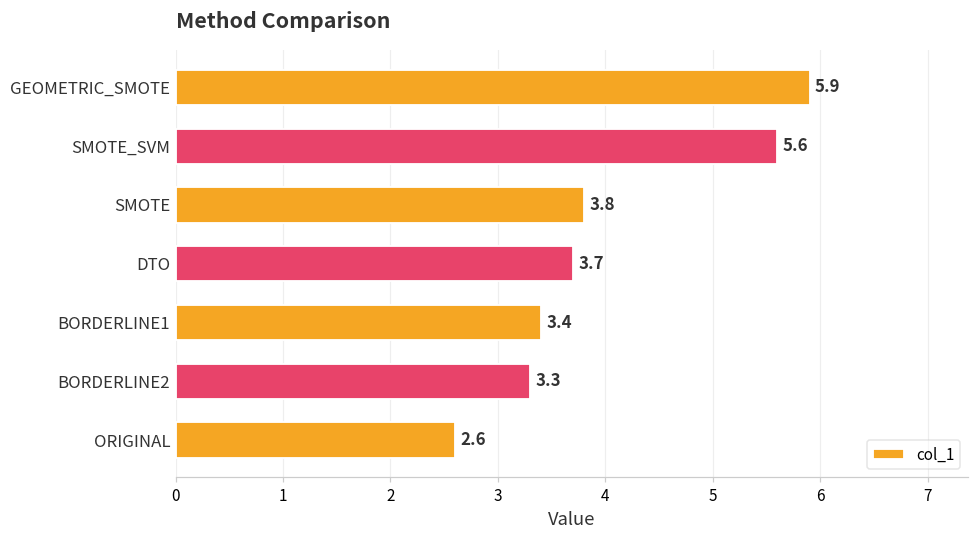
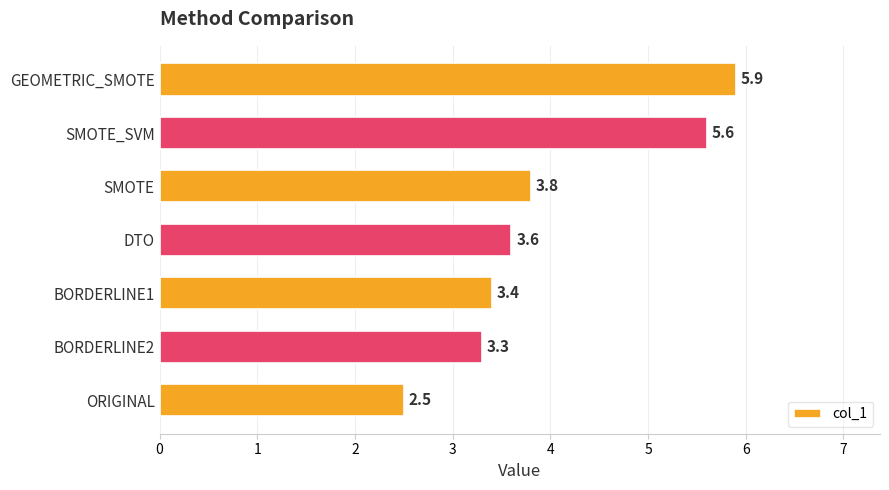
  {
    "GEOMETRIC_SMOTE": 5.9,
    "SMOTE_SVM": 5.6,
    "SMOTE": 3.8,
-   "DTO": 3.7,
+   "DTO": 3.6,
    "BORDERLINE1": 3.4,
    "BORDERLINE2": 3.3,
-   "ORIGINAL": 2.6
+   "ORIGINAL": 2.5
  }
